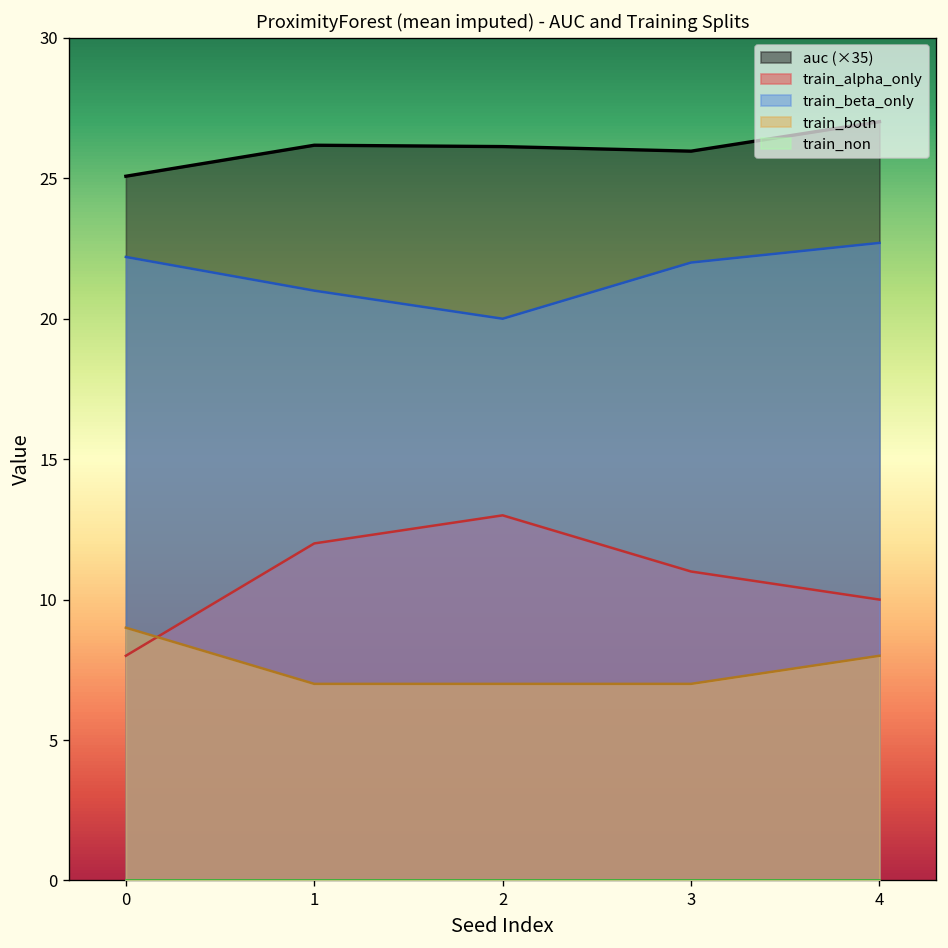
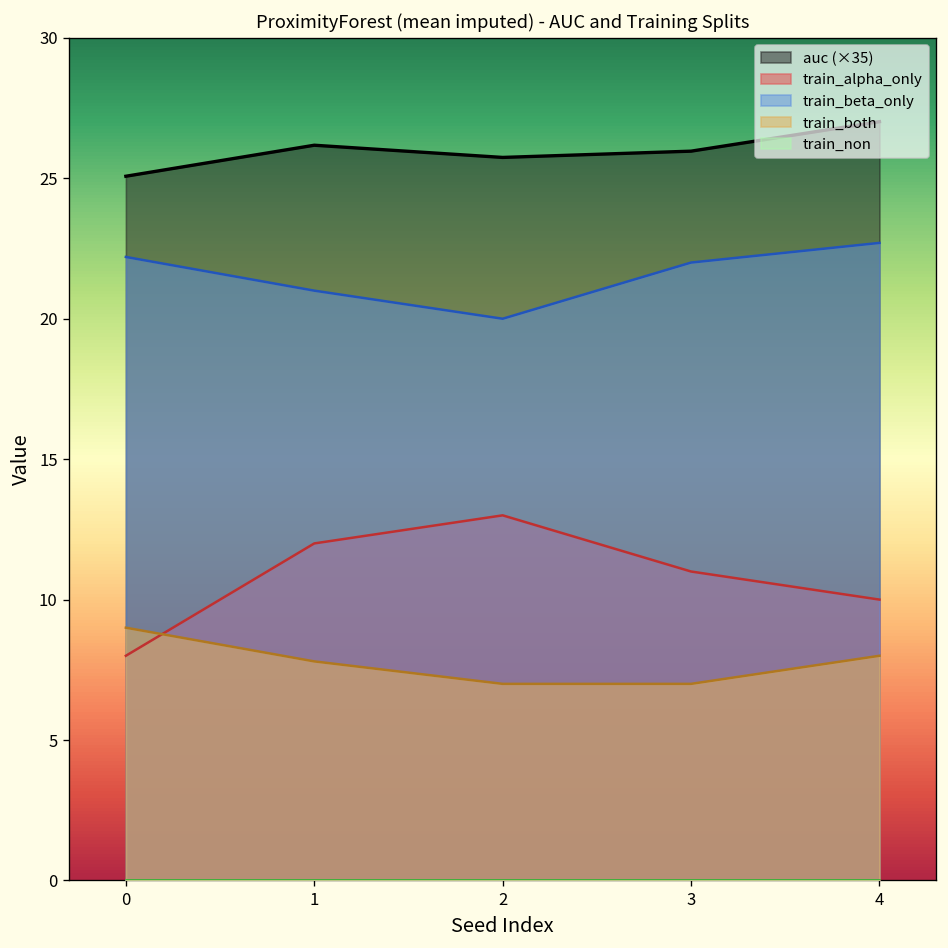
  {
    "auc (×35)": {
      "0": 25.1,
      "1": 26.2,
-     "2": 26.1,
+     "2": 25.7,
      "3": 26.0
    },
    "train_alpha_only": {
      "0": 8.0,
      "1": 12.0,
      "2": 13.0,
      "3": 11.0,
      "4": 10.0
    },
    "train_beta_only": {
      "0": 22.2,
      "1": 21.0,
      "2": 20.0,
      "3": 22.0,
      "4": 22.7
    },
    "train_both": {
      "0": 9.0,
-     "1": 7.0,
+     "1": 7.8,
      "2": 7.0,
      "3": 7.0,
      "4": 8.0
    },
    "train_non": {
      "0": 0.0,
      "1": 0.0,
      "2": 0.0,
      "3": 0.0,
      "4": 0.0
    }
  }
